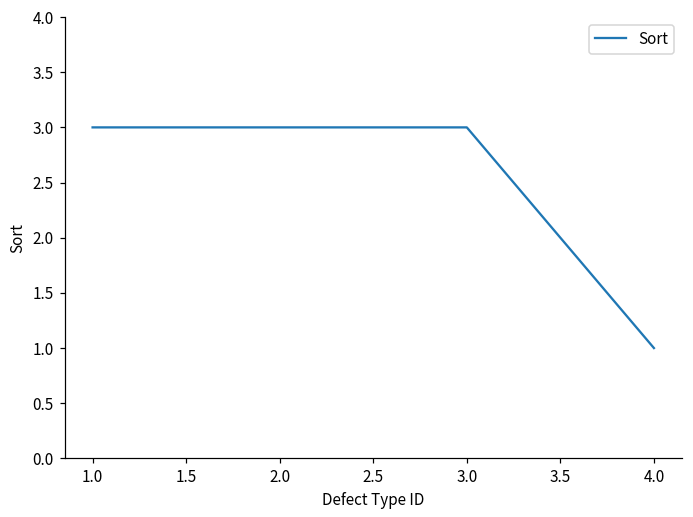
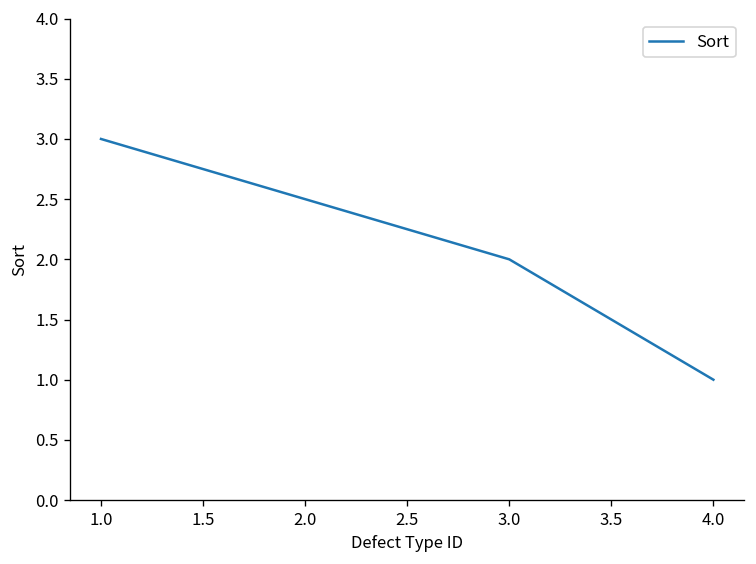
  {
    "1.0": 3,
-   "3.0": 3,
+   "3.0": 2,
    "4.0": 1
  }
